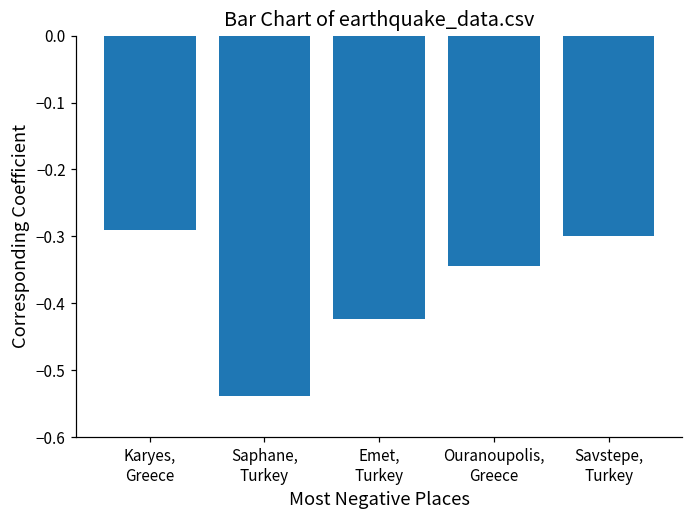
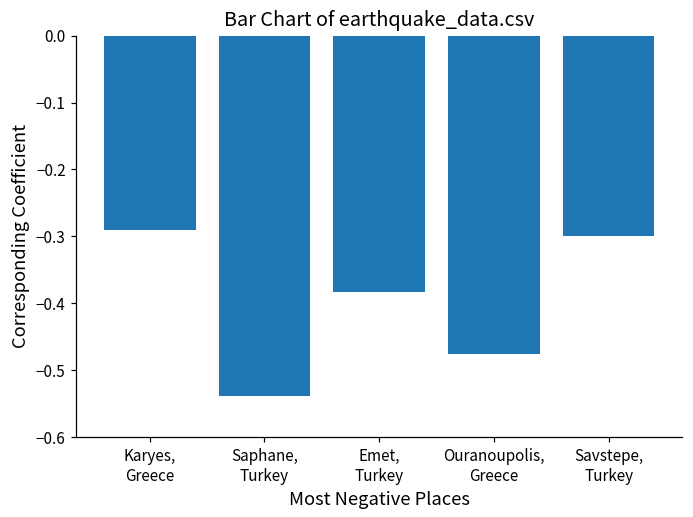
  {
    "Karyes, Greece": -0.29,
    "Saphane, Turkey": -0.54,
-   "Emet, Turkey": -0.42,
-   "Ouranoupolis, Greece": -0.34,
+   "Emet, Turkey": -0.38,
+   "Ouranoupolis, Greece": -0.48,
    "Savstepe, Turkey": -0.30
  }
